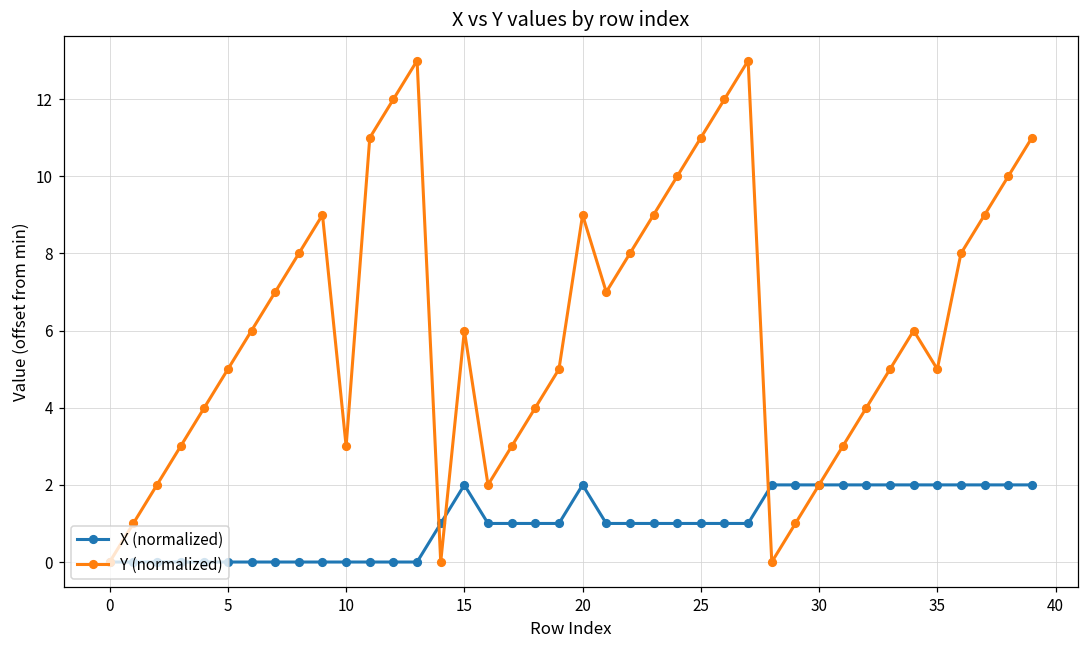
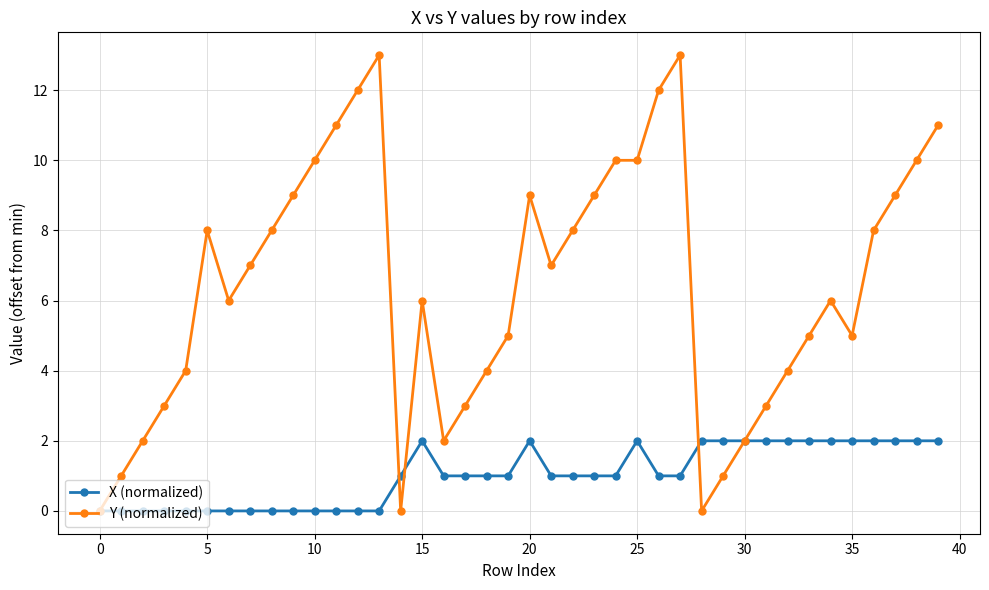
  {
    "X (normalized)": {
      "10": 0.0,
      "15": 2.0,
      "20": 2.0,
-     "25": 1.0,
+     "25": 2.0,
      "35": 2.0
    },
    "Y (normalized)": {
-     "5": 5.0,
-     "10": 3.0,
+     "5": 8.0,
+     "10": 10.0,
      "15": 6.0,
      "20": 9.0,
-     "25": 11.0,
+     "25": 10.0,
      "35": 5.0
    }
  }
